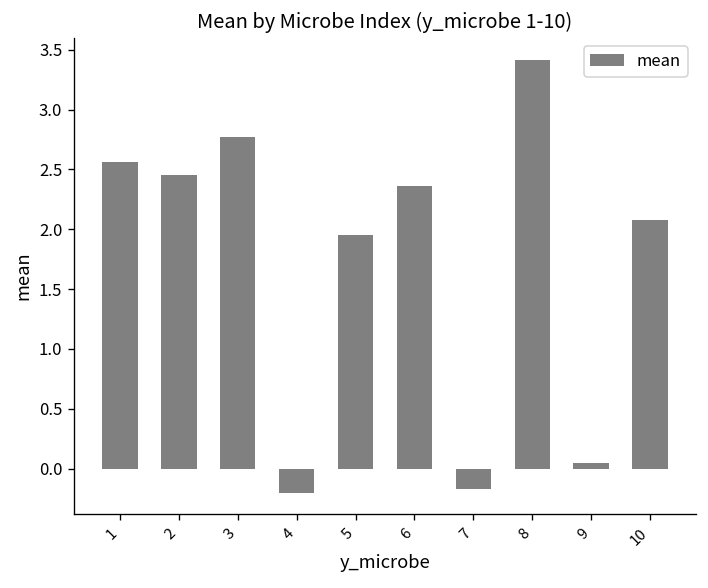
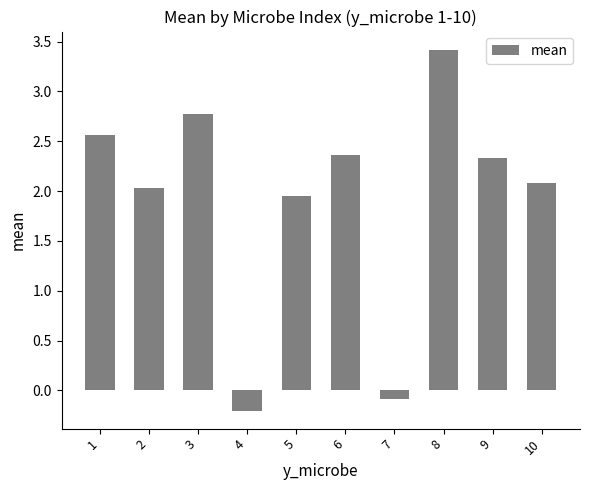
  {
    "1": 2.6,
-   "2": 2.5,
+   "2": 2.0,
    "3": 2.8,
    "4": -0.2,
    "5": 2.0,
    "6": 2.4,
-   "7": -0.2,
+   "7": -0.1,
    "8": 3.4,
-   "9": 0.0,
+   "9": 2.3,
    "10": 2.1
  }
